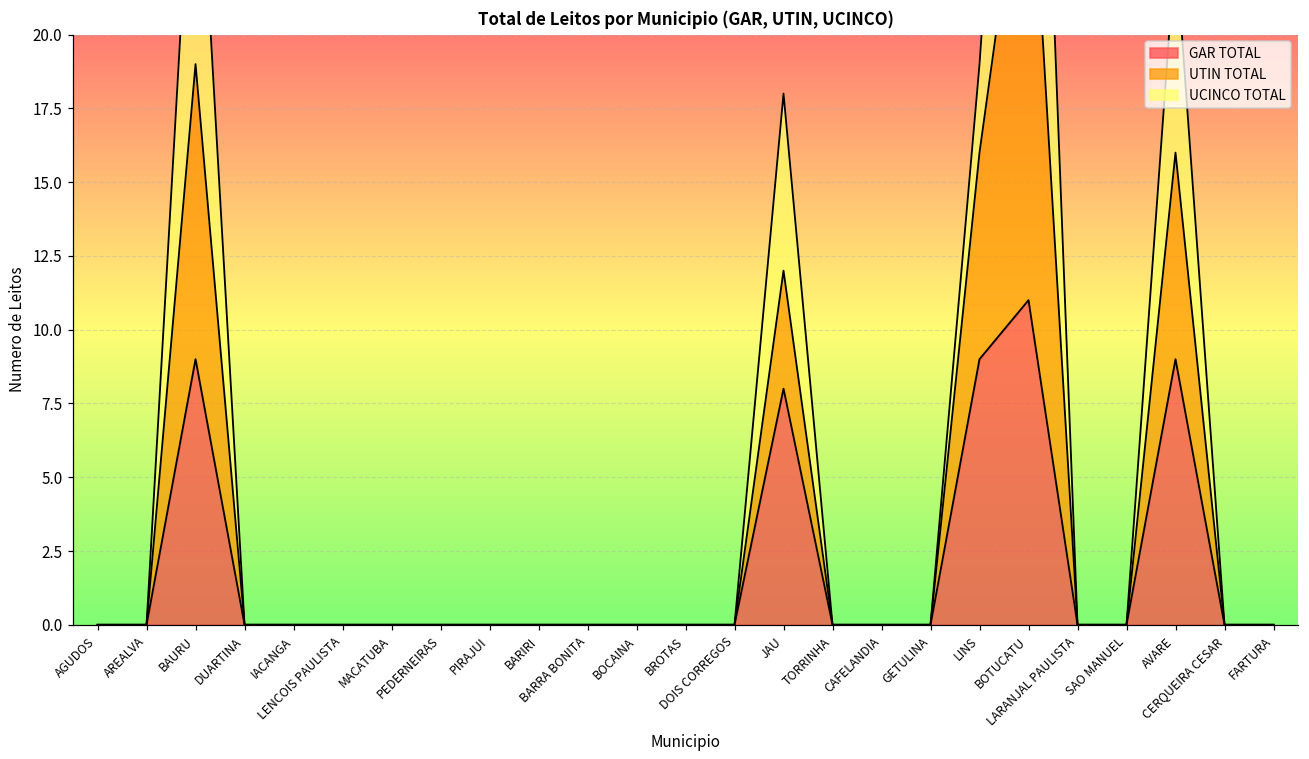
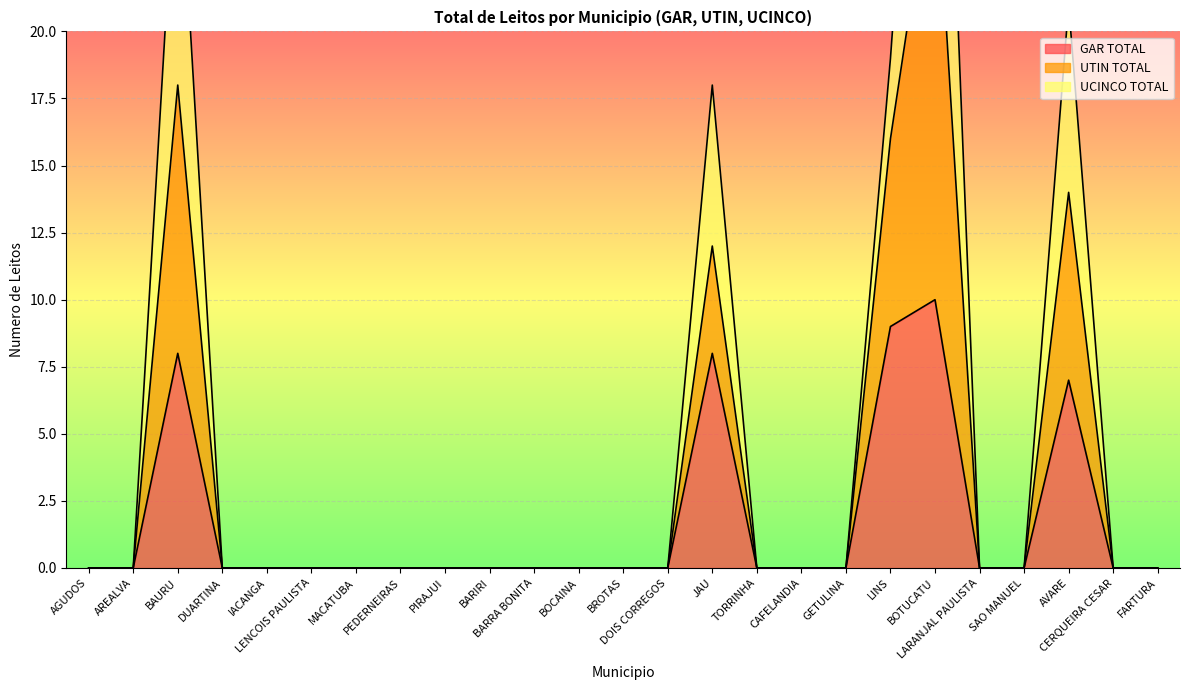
  {
    "GAR TOTAL": {
-     "BAURU": 9,
+     "BAURU": 8,
      "JAU": 8,
      "LINS": 9,
-     "BOTUCATU": 11,
-     "AVARE": 9
+     "BOTUCATU": 10,
+     "AVARE": 7
    },
    "UTIN TOTAL": {
      "BAURU": 10,
      "JAU": 4,
      "LINS": 7,
      "AVARE": 7
    },
    "UCINCO TOTAL": {
      "JAU": 6,
      "LINS": 3
    }
  }
